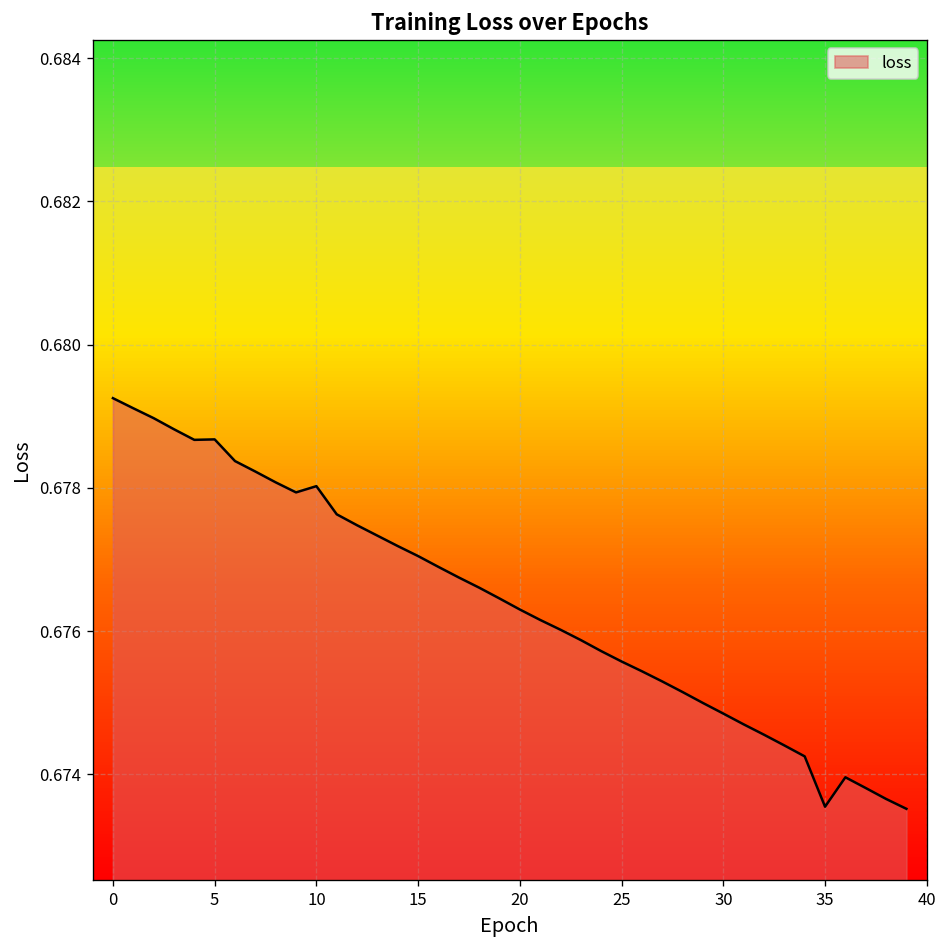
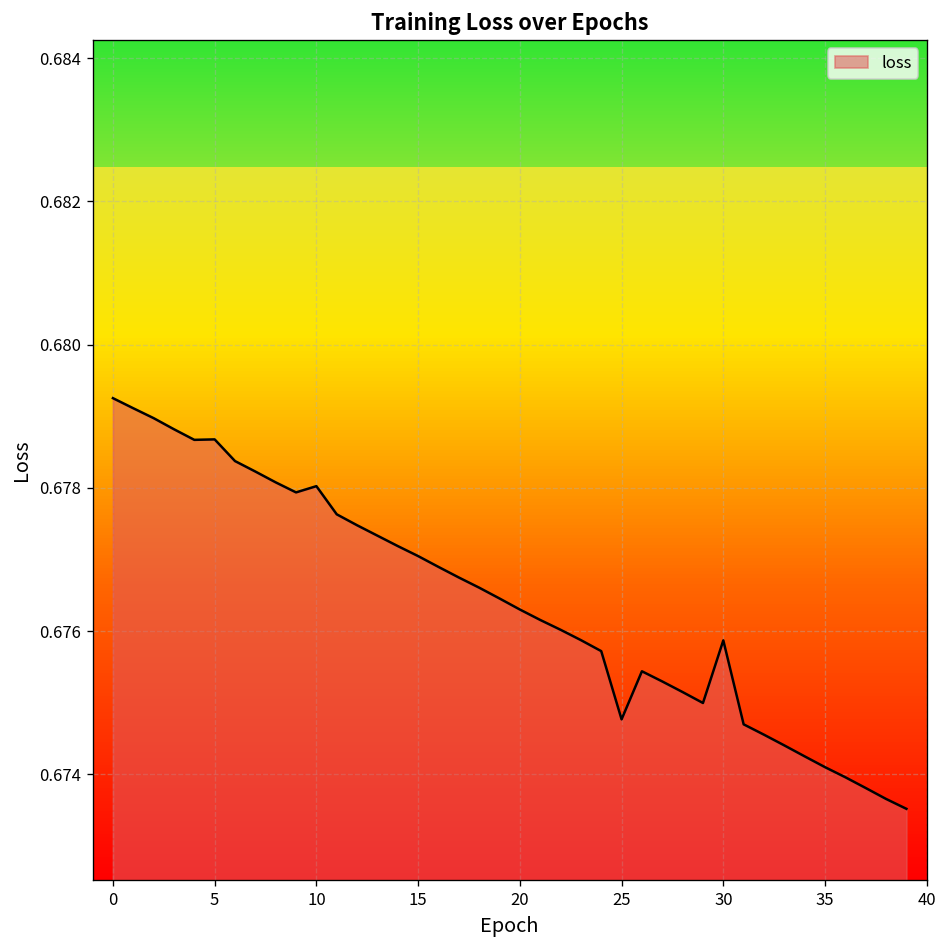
  {
    "0": 0.6793,
    "5": 0.6787,
    "10": 0.6780,
    "15": 0.6770,
    "20": 0.6763,
-   "25": 0.6756,
-   "30": 0.6748,
-   "35": 0.6735
+   "25": 0.6748,
+   "30": 0.6759,
+   "35": 0.6741
  }
